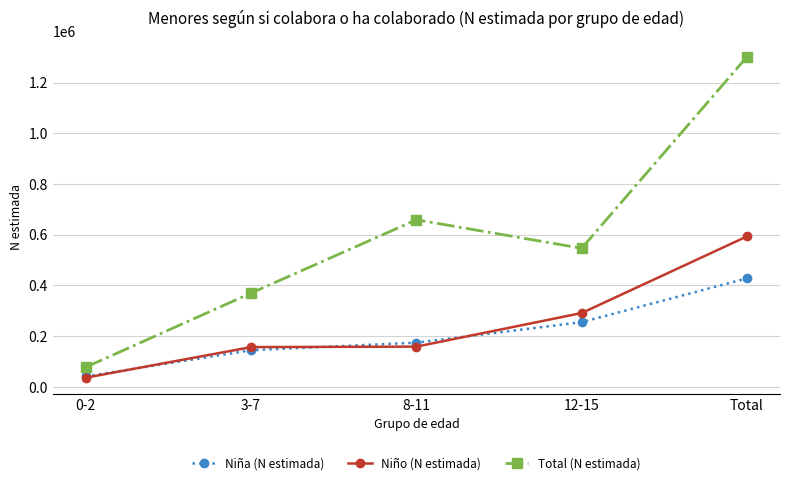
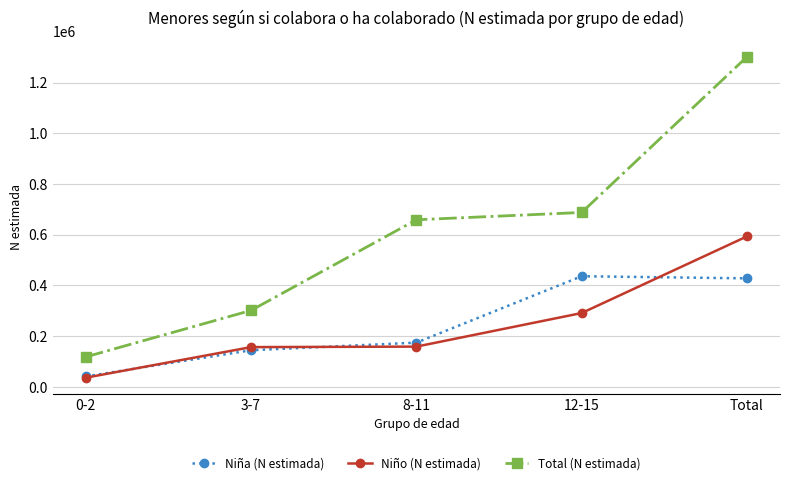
  {
    "Niña (N estimada)": {
      "3-7": 140000,
      "8-11": 170000,
-     "12-15": 260000,
+     "12-15": 440000,
      "Total": 430000
    },
    "Niño (N estimada)": {
      "3-7": 160000,
      "8-11": 160000,
      "12-15": 290000,
      "Total": 590000
    },
    "Total (N estimada)": {
-     "0-2": 80000,
-     "3-7": 370000,
+     "0-2": 120000,
+     "3-7": 300000,
      "8-11": 660000,
-     "12-15": 550000,
+     "12-15": 690000,
      "Total": 1300000
    }
  }
